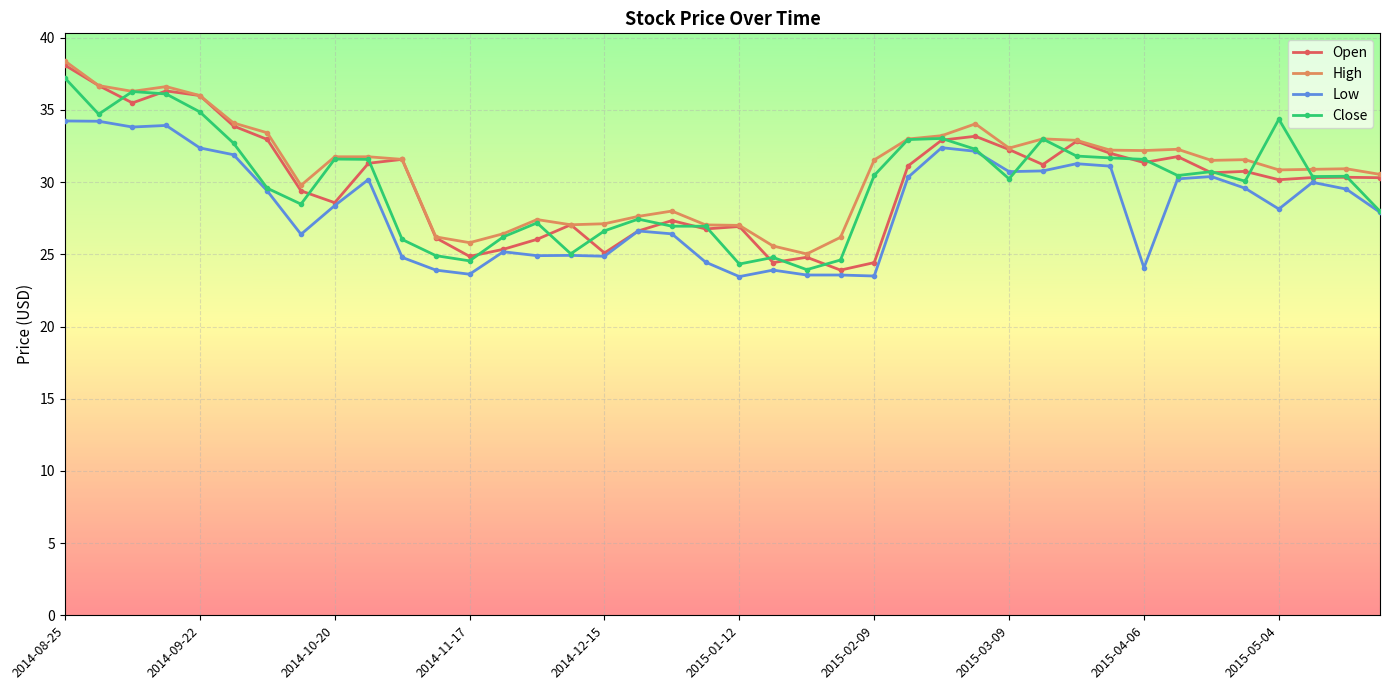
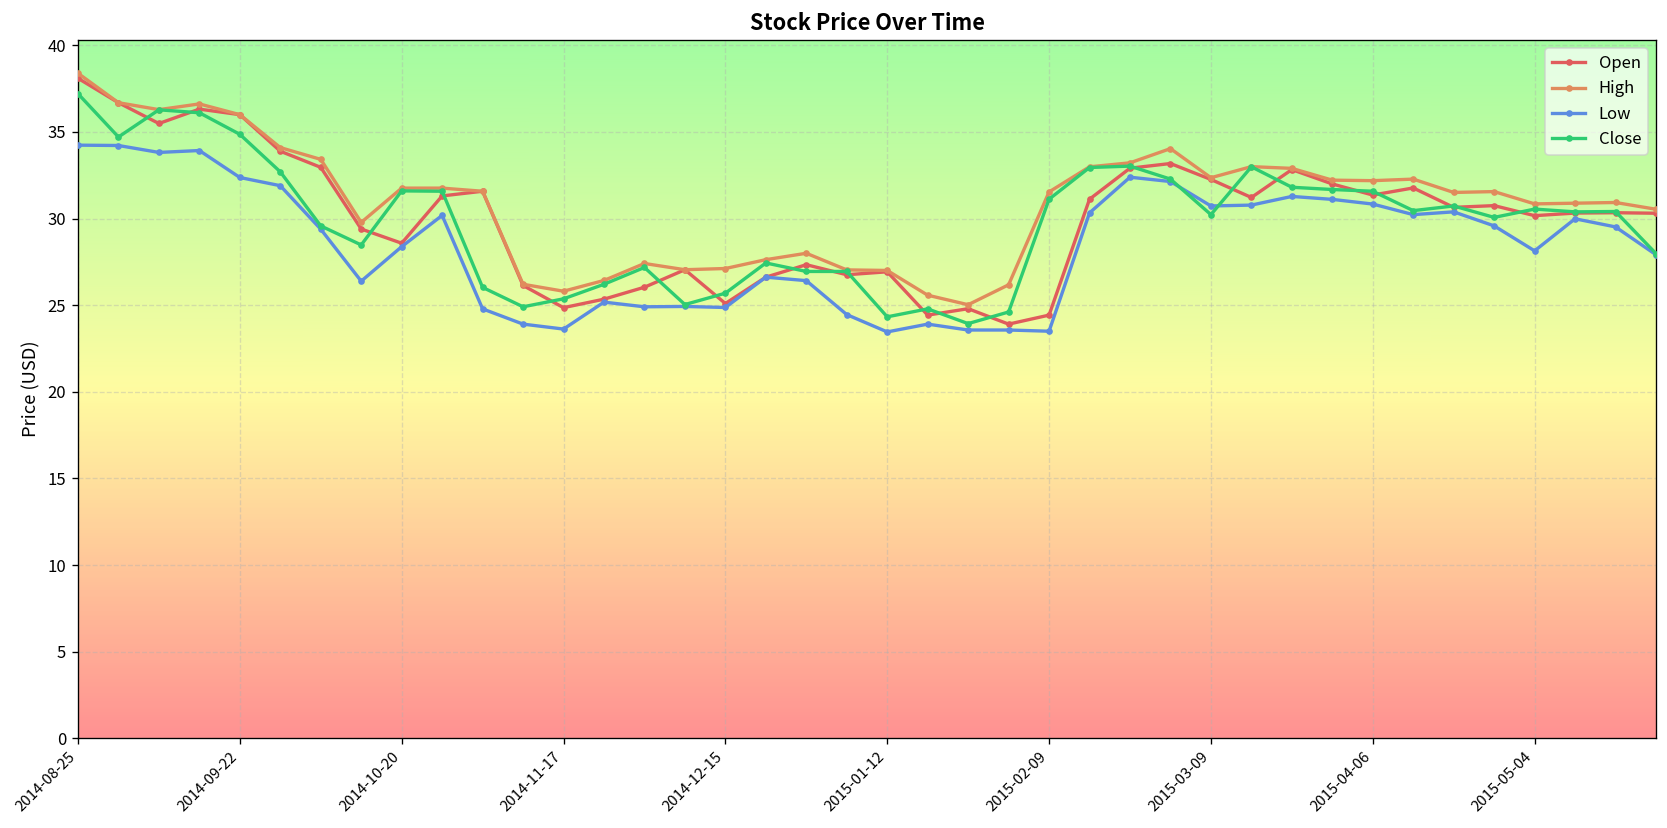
  {
    "Low": {
      "2014-08-25": 34.2,
      "2014-09-22": 32.4,
      "2014-10-20": 28.4,
      "2014-11-17": 23.6,
      "2014-12-15": 24.9,
      "2015-01-12": 23.5,
      "2015-02-09": 23.5,
      "2015-03-09": 30.7,
-     "2015-04-06": 24.1,
+     "2015-04-06": 30.8,
      "2015-05-04": 28.1
    },
    "Close": {
      "2014-08-25": 37.2,
      "2014-09-22": 34.9,
-     "2014-11-17": 24.5,
-     "2014-12-15": 26.6,
+     "2014-11-17": 25.4,
+     "2014-12-15": 25.7,
      "2015-01-12": 24.3,
-     "2015-02-09": 30.5,
+     "2015-02-09": 31.1,
      "2015-03-09": 30.2,
      "2015-04-06": 31.6,
-     "2015-05-04": 34.4
+     "2015-05-04": 30.5
    }
  }
